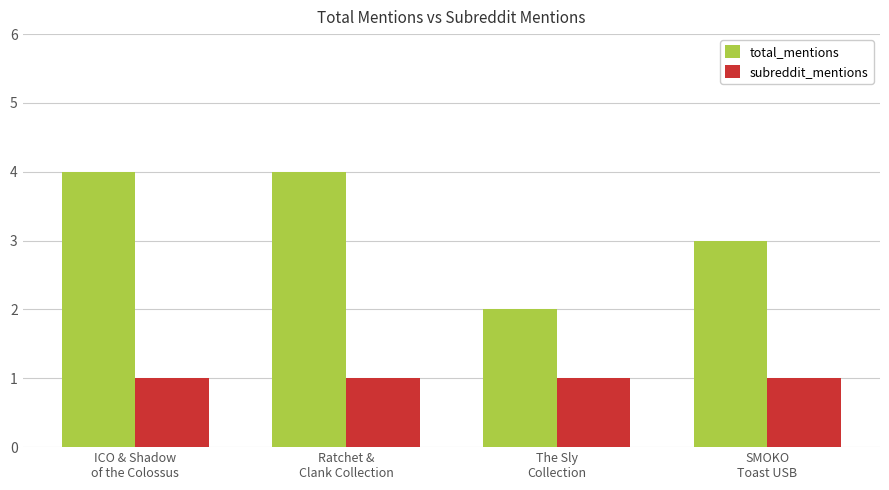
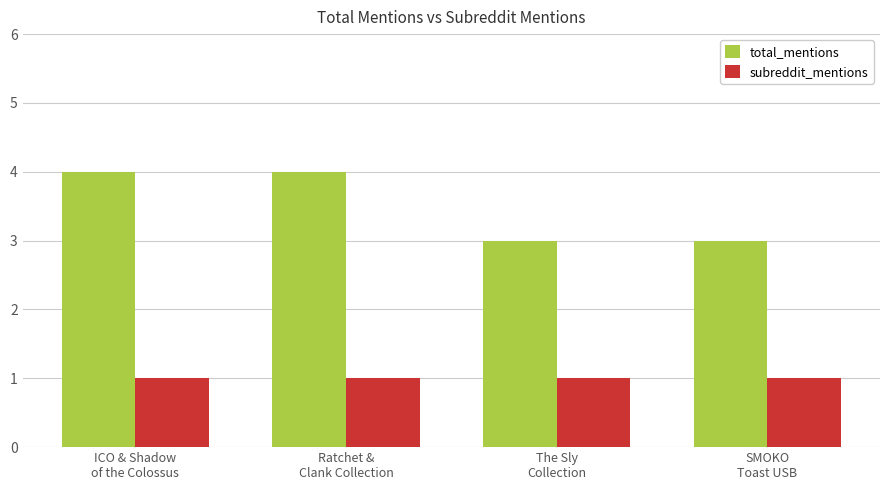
  {
    "total_mentions": {
      "ICO & Shadow of the Colossus": 4,
      "Ratchet & Clank Collection": 4,
-     "The Sly Collection": 2,
+     "The Sly Collection": 3,
      "SMOKO Toast USB": 3
    },
    "subreddit_mentions": {
      "ICO & Shadow of the Colossus": 1,
      "Ratchet & Clank Collection": 1,
      "The Sly Collection": 1,
      "SMOKO Toast USB": 1
    }
  }
